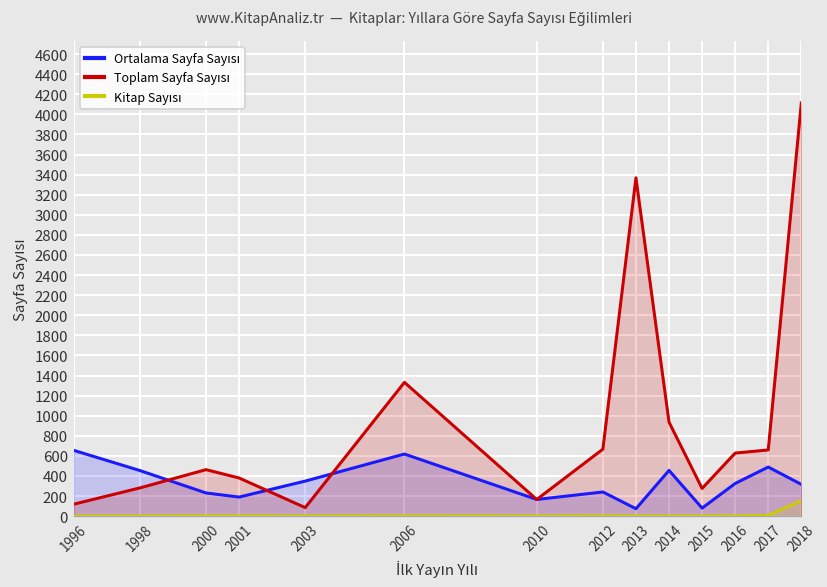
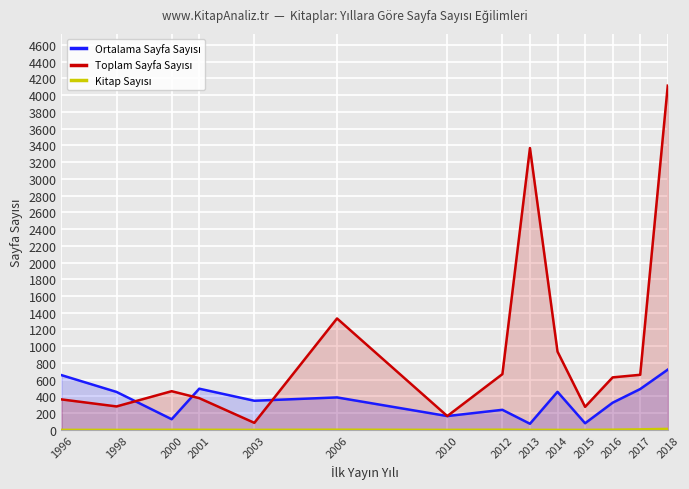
  {
    "Ortalama Sayfa Sayısı": {
      "1996": 700,
      "1998": 500,
-     "2000": 200,
-     "2001": 200,
+     "2000": 100,
+     "2001": 500,
      "2003": 300,
-     "2006": 600,
+     "2006": 400,
      "2012": 200,
      "2013": 100,
      "2014": 500,
      "2015": 100,
      "2016": 300,
      "2017": 500,
-     "2018": 300
+     "2018": 700
    },
    "Toplam Sayfa Sayısı": {
-     "1996": 100,
+     "1996": 400,
      "1998": 300,
      "2000": 500,
      "2001": 400,
      "2003": 100,
      "2006": 1300,
      "2012": 700,
      "2013": 3400,
      "2014": 900,
      "2015": 300,
      "2016": 600,
      "2017": 700,
      "2018": 4100
    },
    "Kitap Sayısı": {
      "1996": 0,
      "1998": 0,
      "2000": 0,
      "2001": 0,
      "2003": 0,
      "2006": 0,
      "2010": 0,
      "2012": 0,
      "2013": 0,
      "2014": 0,
      "2015": 0,
      "2016": 0,
      "2017": 0,
-     "2018": 200
+     "2018": 0
    }
  }
